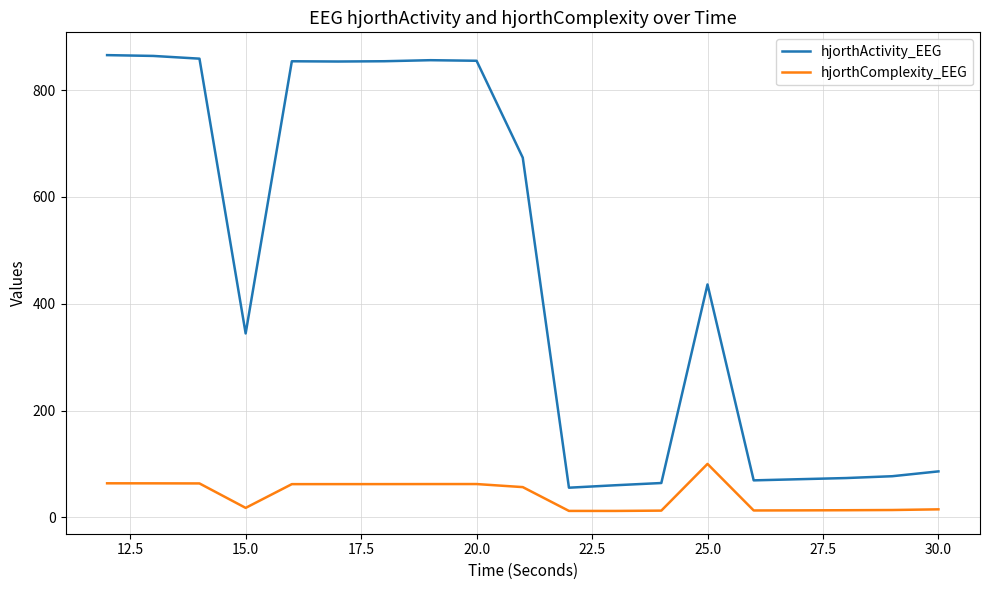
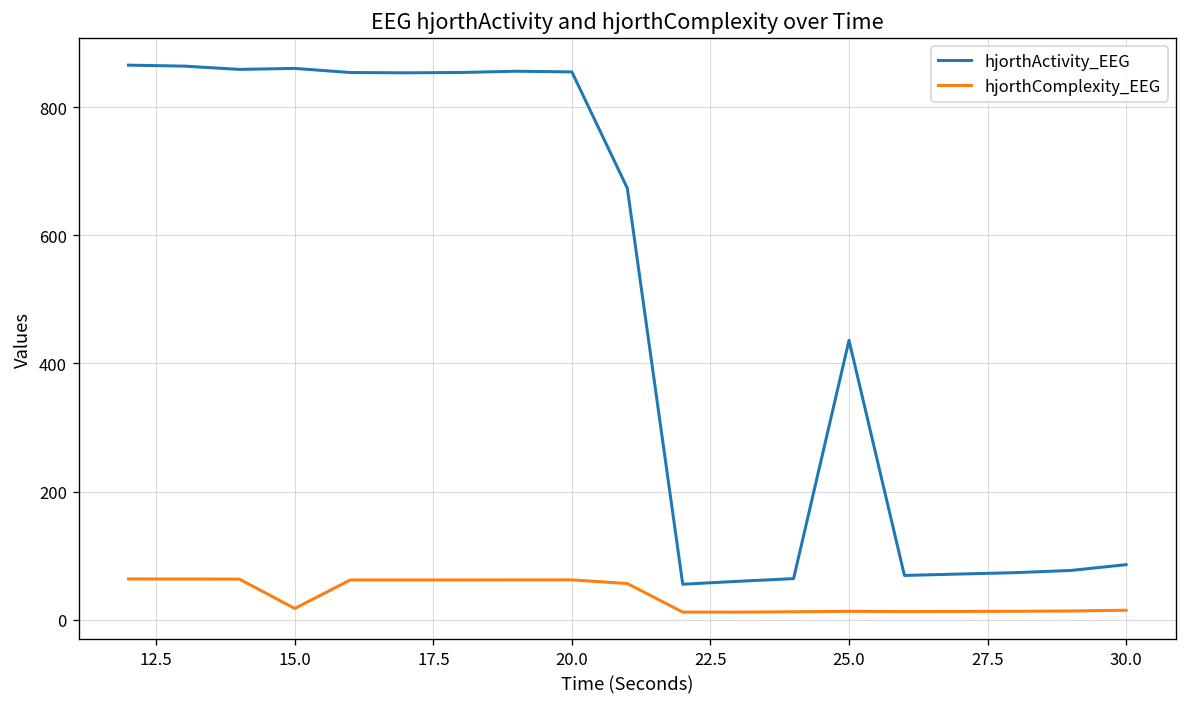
  {
    "hjorthActivity_EEG": {
-     "15.0": 340,
+     "15.0": 860,
      "20.0": 850,
      "25.0": 440,
      "30.0": 90
    },
    "hjorthComplexity_EEG": {
      "15.0": 20,
      "20.0": 60,
-     "25.0": 100,
+     "25.0": 10,
      "30.0": 20
    }
  }
